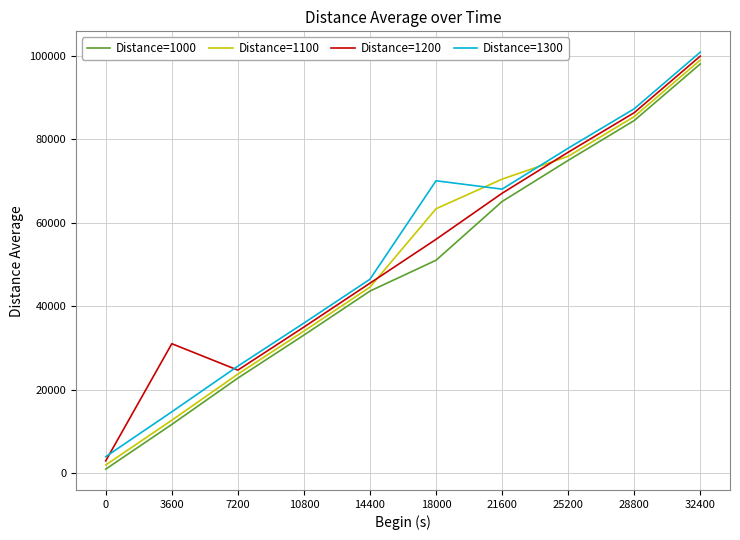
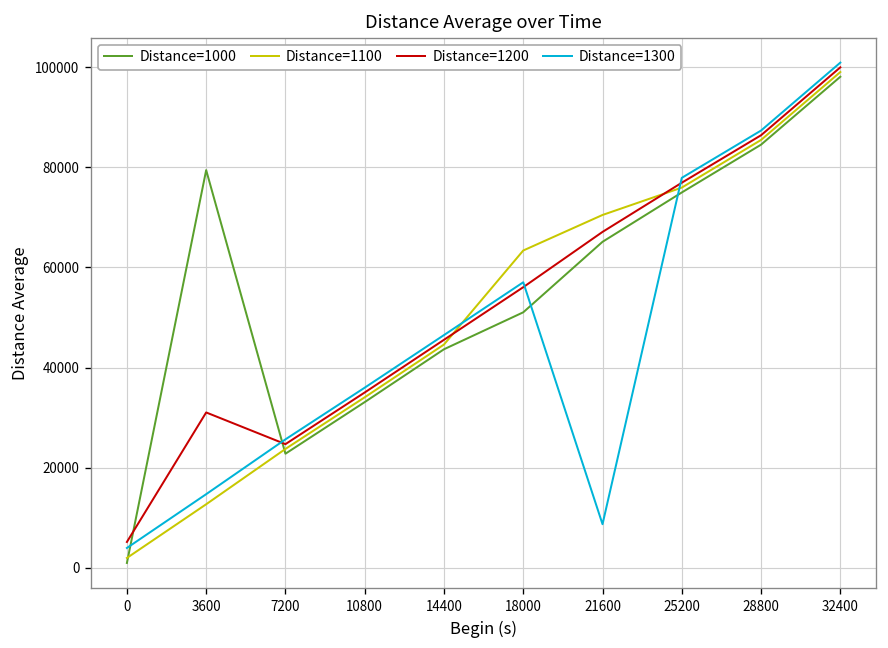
  {
    "Distance=1000": {
      "0": 1000,
-     "3600": 12000,
+     "3600": 79000,
      "7200": 23000,
      "10800": 33000,
      "14400": 44000,
      "18000": 51000,
      "21600": 65000,
      "25200": 75000,
      "28800": 85000,
      "32400": 98000
    },
    "Distance=1100": {
      "0": 2000,
      "3600": 13000,
      "7200": 24000,
      "10800": 34000,
      "14400": 45000,
      "18000": 63000,
      "21600": 70000,
      "25200": 76000,
      "28800": 85000,
      "32400": 99000
    },
    "Distance=1200": {
-     "0": 3000,
+     "0": 5000,
      "3600": 31000,
      "7200": 25000,
      "10800": 35000,
      "14400": 46000,
      "18000": 56000,
      "21600": 67000,
      "25200": 77000,
      "28800": 86000,
      "32400": 100000
    },
    "Distance=1300": {
      "0": 4000,
      "3600": 15000,
      "7200": 26000,
      "10800": 36000,
      "14400": 46000,
-     "18000": 70000,
-     "21600": 68000,
+     "18000": 57000,
+     "21600": 9000,
      "25200": 78000,
      "28800": 87000,
      "32400": 101000
    }
  }
